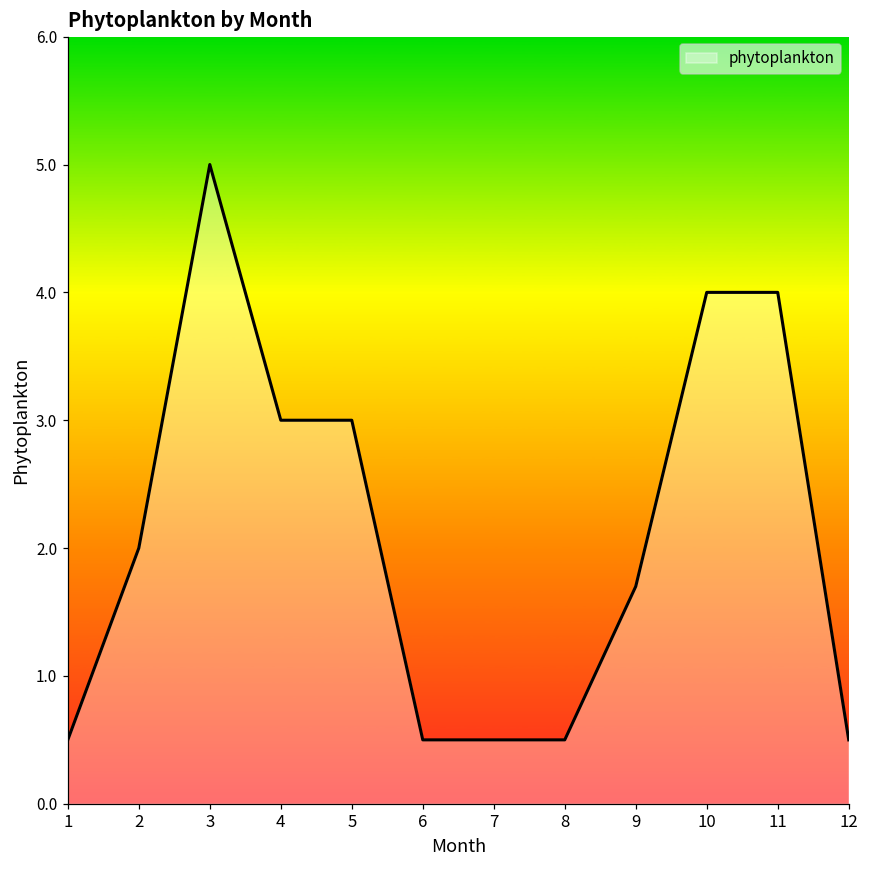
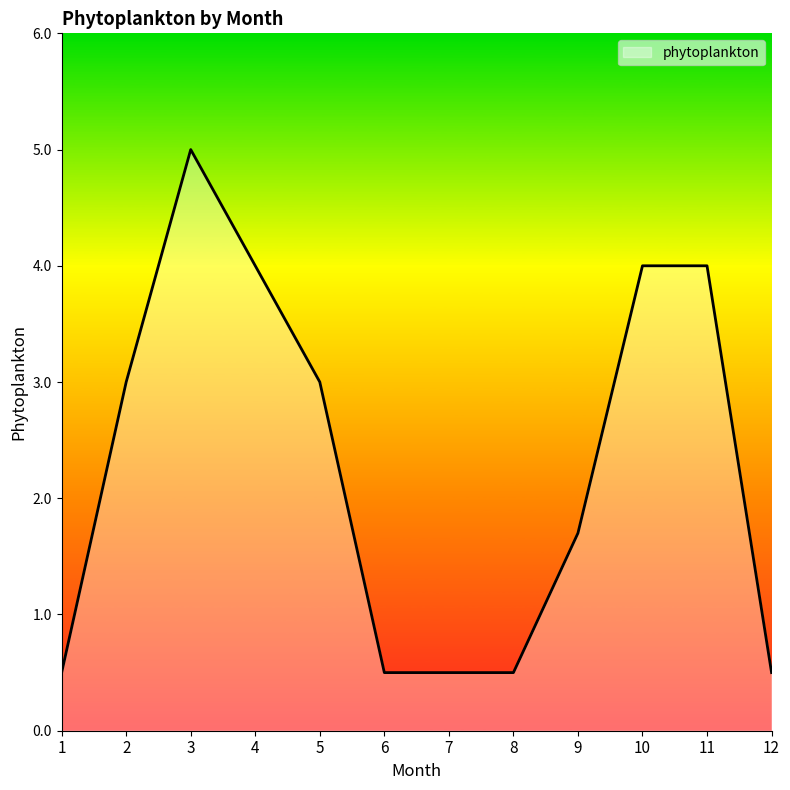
  {
    "1": 0.50,
-   "2": 2,
+   "2": 3,
    "3": 5,
-   "4": 3,
+   "4": 4,
    "5": 3,
    "6": 0.50,
    "7": 0.50,
    "8": 0.50,
    "9": 1.70,
    "10": 4,
    "11": 4,
    "12": 0.50
  }
